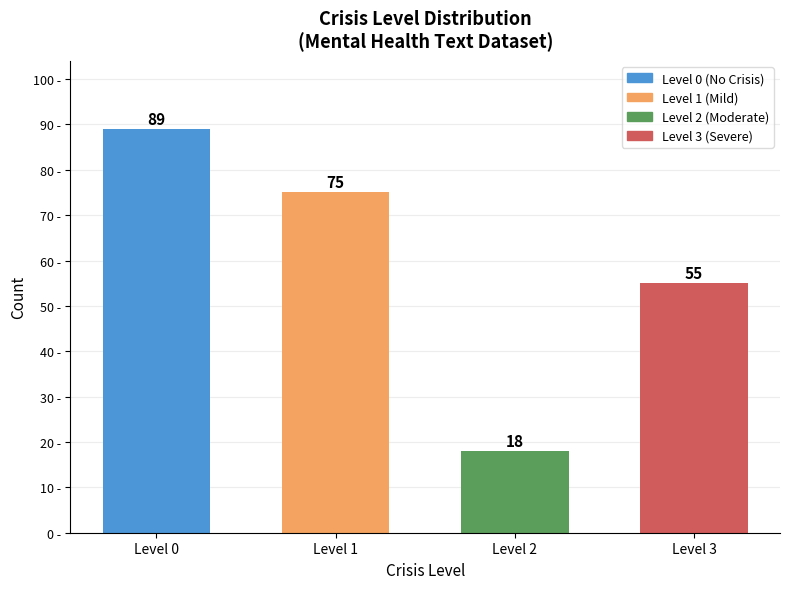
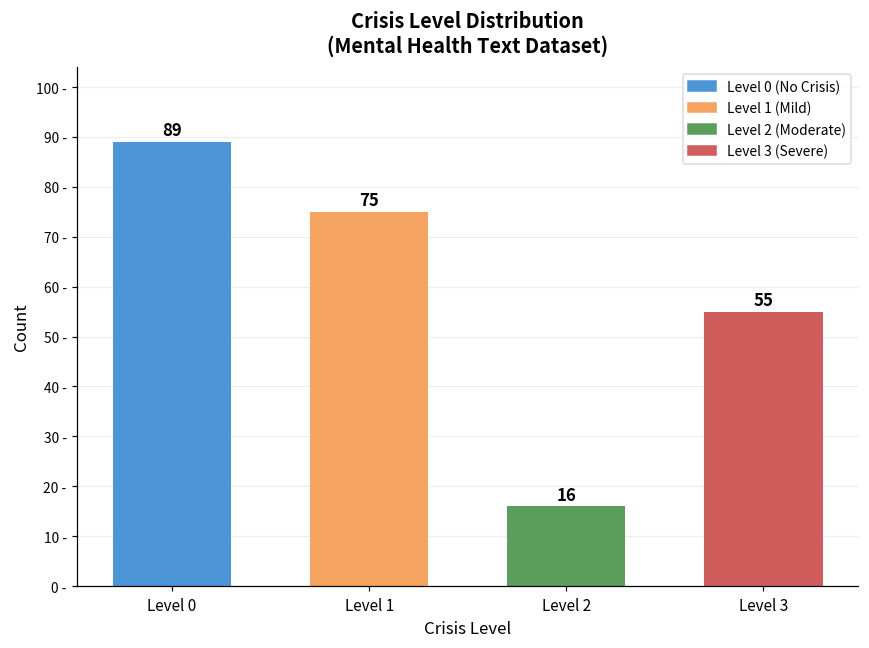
  {
    "Level 0": 89,
    "Level 1": 75,
-   "Level 2": 18,
+   "Level 2": 16,
    "Level 3": 55
  }
